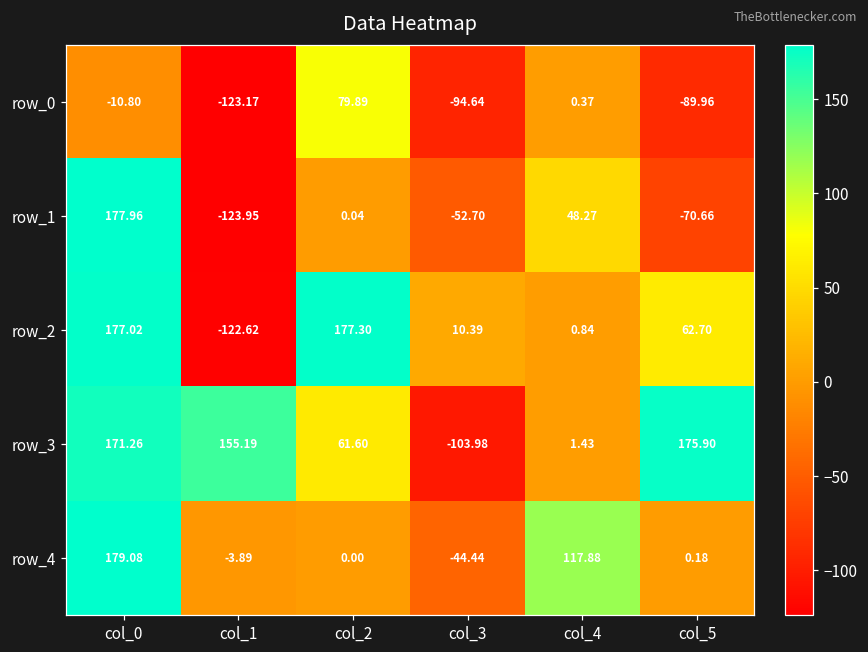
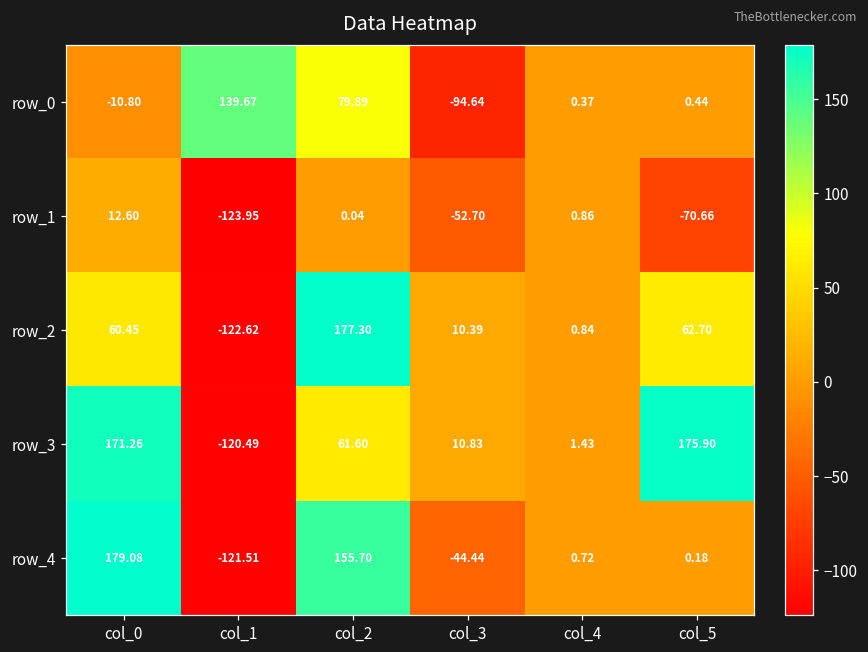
  {
    "row_0": {
      "col_0": -10.80,
-     "col_1": -123.17,
+     "col_1": 139.67,
      "col_2": 79.89,
      "col_3": -94.64,
      "col_4": 0.37,
-     "col_5": -89.96
+     "col_5": 0.44
    },
    "row_1": {
-     "col_0": 177.96,
+     "col_0": 12.60,
      "col_1": -123.95,
      "col_2": 0.04,
      "col_3": -52.70,
-     "col_4": 48.27,
+     "col_4": 0.86,
      "col_5": -70.66
    },
    "row_2": {
-     "col_0": 177.02,
+     "col_0": 60.45,
      "col_1": -122.62,
      "col_2": 177.30,
      "col_3": 10.39,
      "col_4": 0.84,
      "col_5": 62.70
    },
    "row_3": {
      "col_0": 171.26,
-     "col_1": 155.19,
+     "col_1": -120.49,
      "col_2": 61.60,
-     "col_3": -103.98,
+     "col_3": 10.83,
      "col_4": 1.43,
      "col_5": 175.90
    },
    "row_4": {
      "col_0": 179.08,
-     "col_1": -3.89,
-     "col_2": 0.00,
+     "col_1": -121.51,
+     "col_2": 155.70,
      "col_3": -44.44,
-     "col_4": 117.88,
+     "col_4": 0.72,
      "col_5": 0.18
    }
  }
